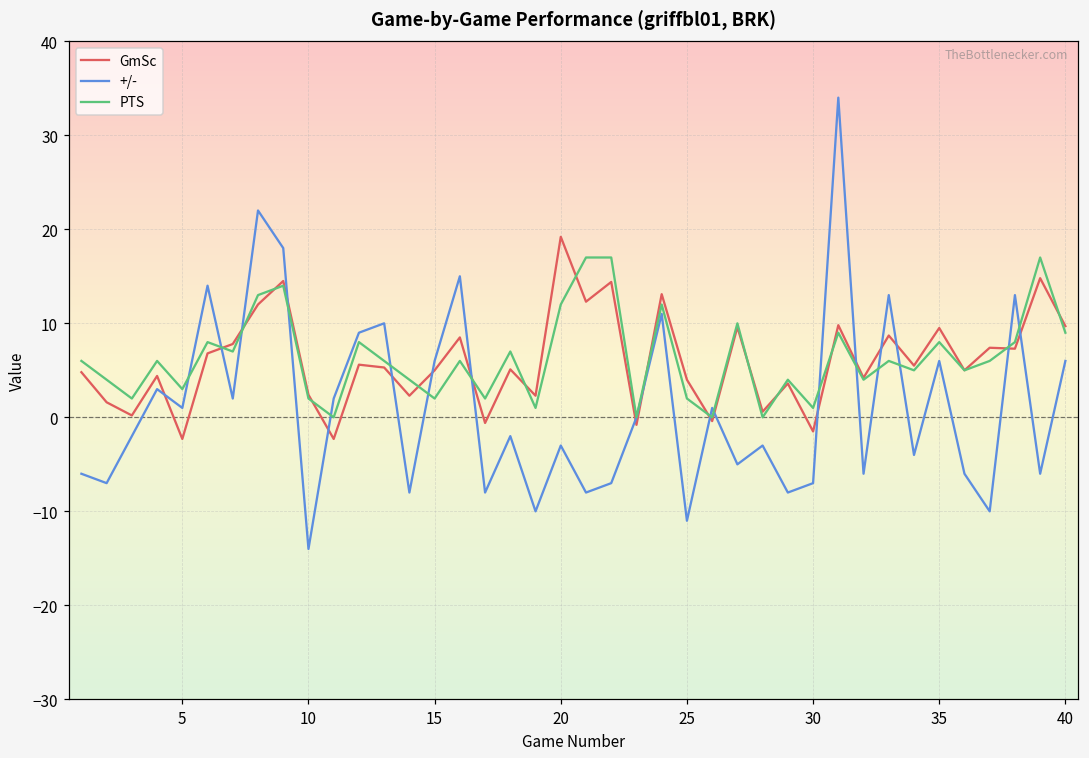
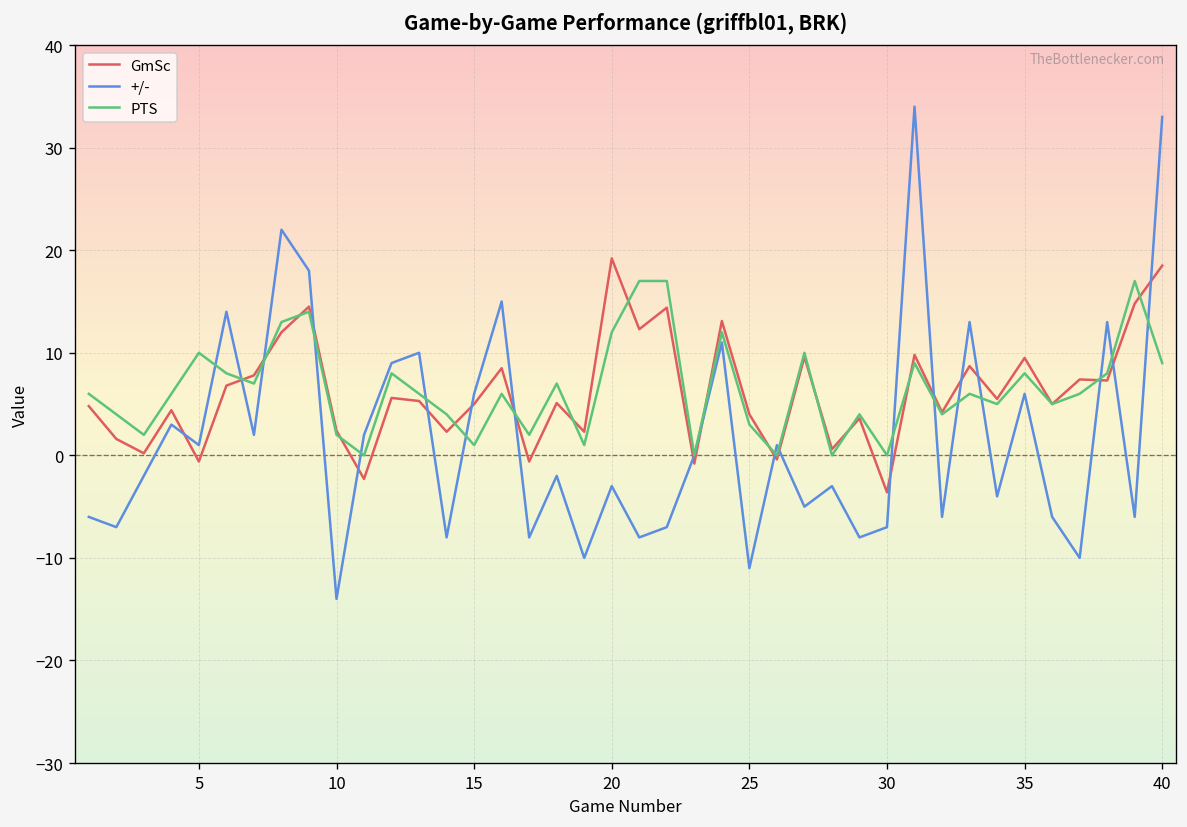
  {
    "GmSc": {
-     "5": -2,
+     "5": -1,
      "10": 2,
      "15": 5,
      "20": 19,
      "25": 4,
-     "30": -2,
+     "30": -4,
      "35": 10,
-     "40": 10
+     "40": 19
    },
    "+/-": {
      "5": 1,
      "10": -14,
      "15": 6,
      "20": -3,
      "25": -11,
      "30": -7,
      "35": 6,
-     "40": 6
+     "40": 33
    },
    "PTS": {
-     "5": 3,
+     "5": 10,
      "10": 2,
-     "15": 2,
+     "15": 1,
      "20": 12,
-     "25": 2,
-     "30": 1,
+     "25": 3,
+     "30": 0,
      "35": 8,
      "40": 9
    }
  }
